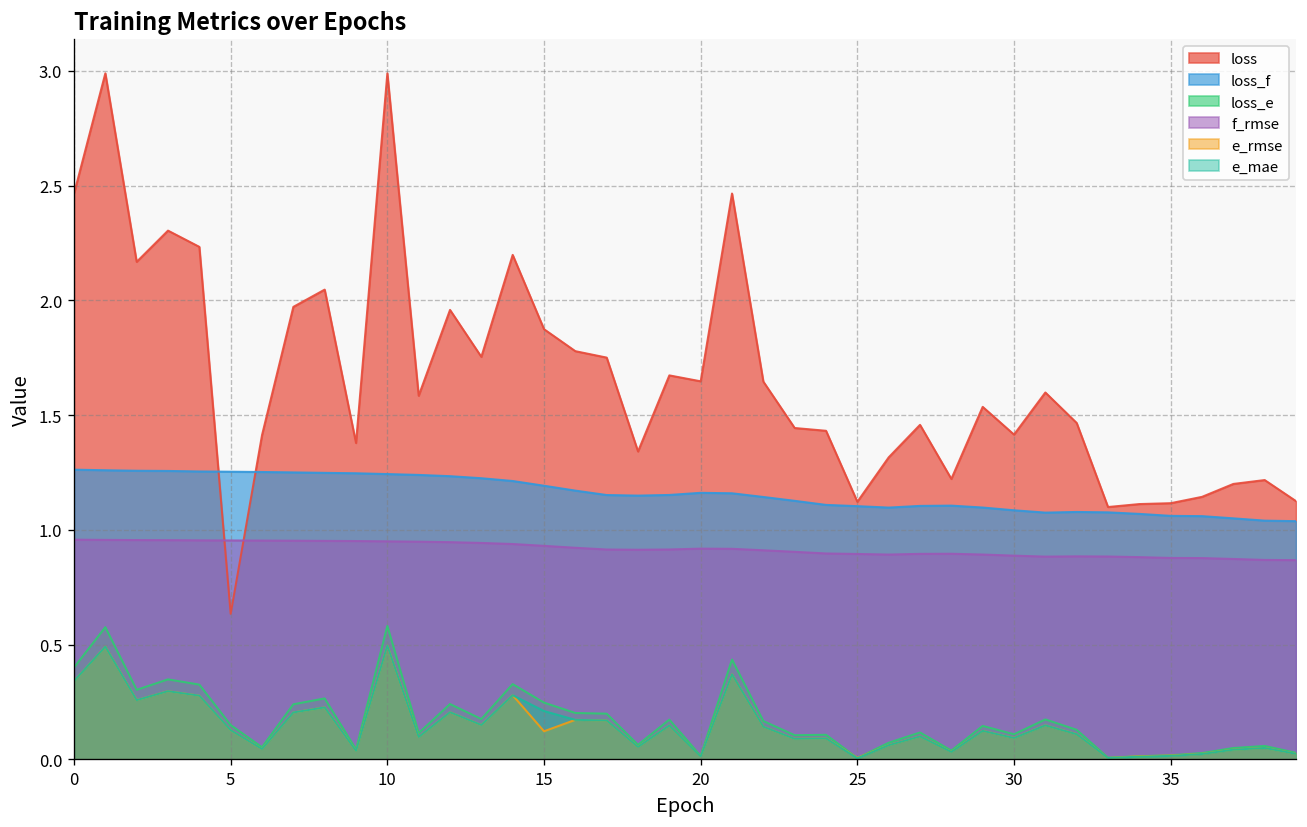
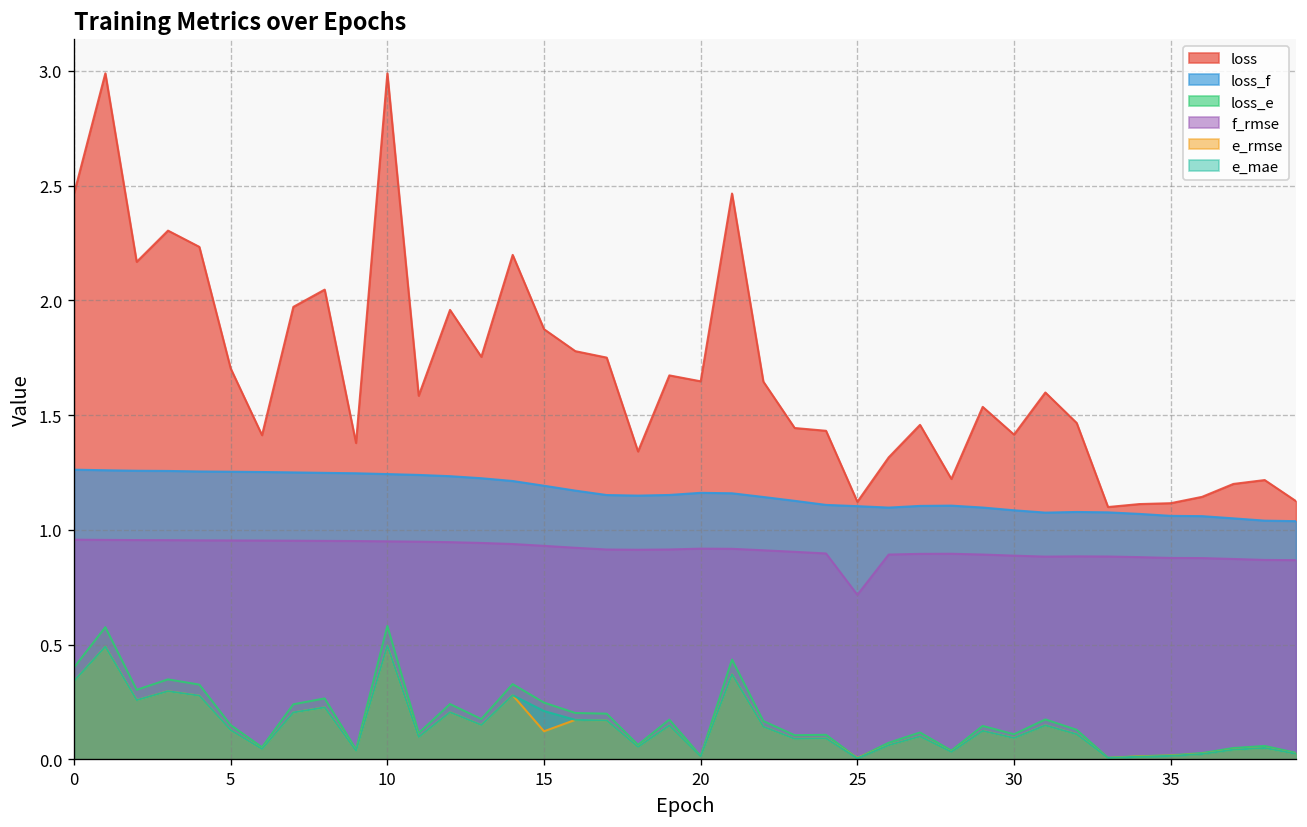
  {
    "loss": {
      "0": 2.46,
-     "5": 0.63,
+     "5": 1.70,
      "10": 2.99,
      "15": 1.88,
      "20": 1.65,
      "25": 1.12,
      "30": 1.42,
      "35": 1.12
    },
    "loss_f": {
      "0": 1.26,
      "5": 1.25,
      "10": 1.24,
      "15": 1.19,
      "20": 1.16,
      "25": 1.10,
      "30": 1.09,
      "35": 1.06
    },
    "f_rmse": {
      "0": 0.96,
      "5": 0.95,
      "10": 0.95,
      "15": 0.93,
      "20": 0.92,
-     "25": 0.90,
+     "25": 0.72,
      "30": 0.89,
      "35": 0.88
    },
    "e_rmse": {
      "15": 0.12
    }
  }
